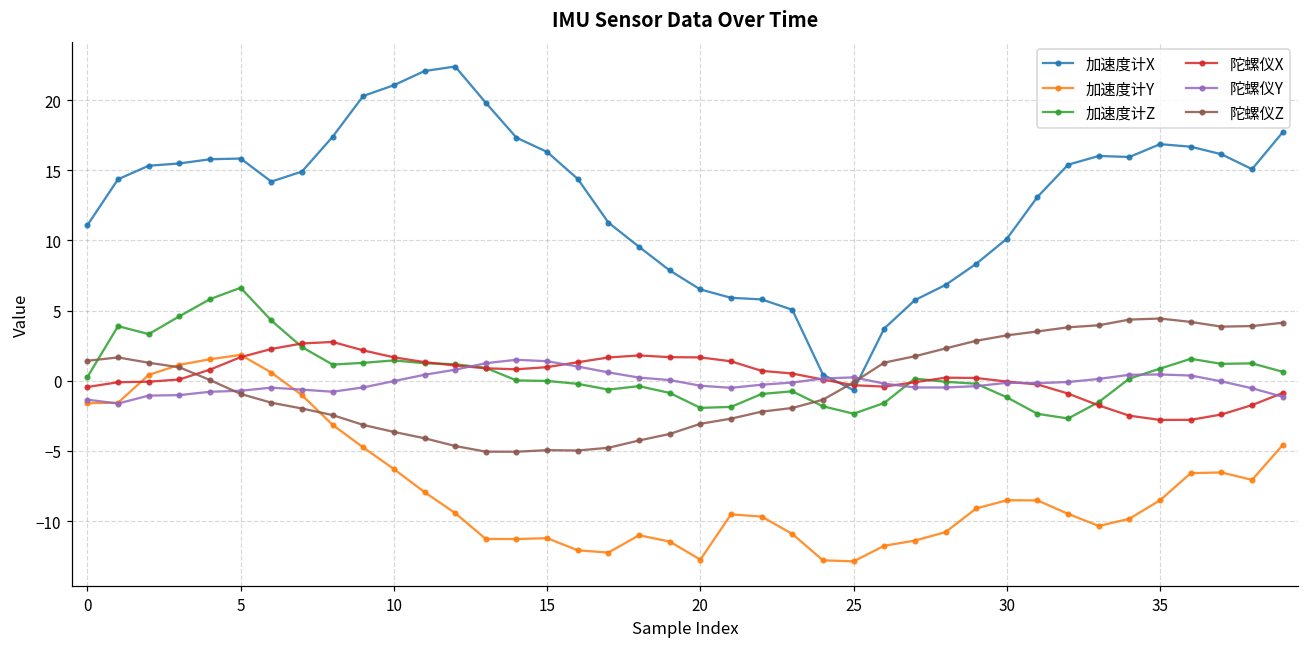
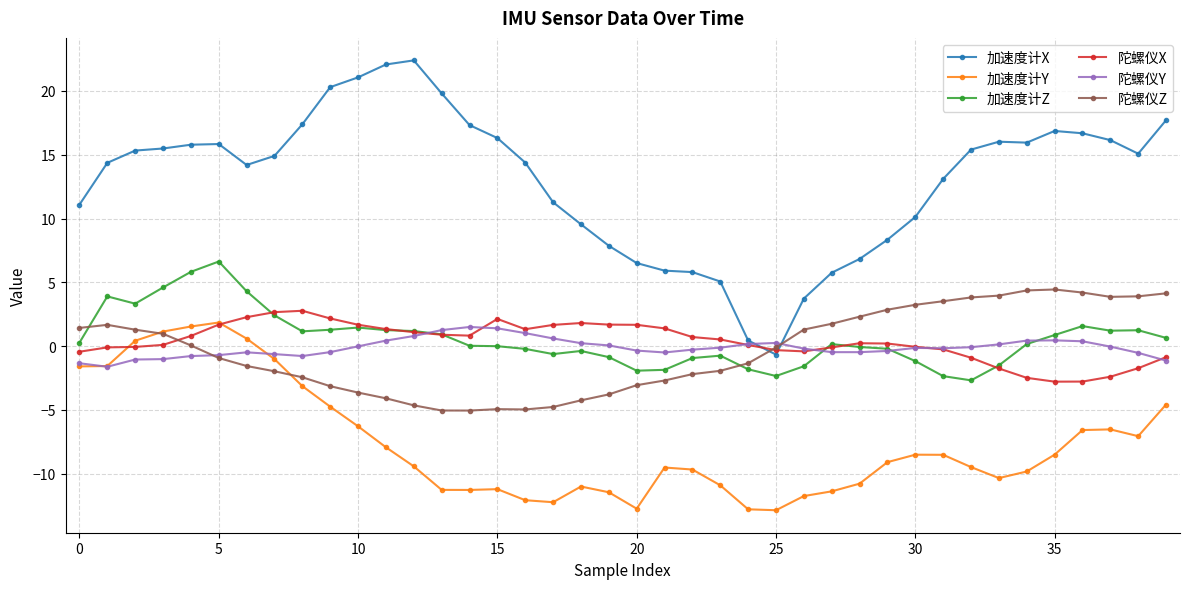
  {
    "加速度计X": {
      "0": 11.1,
      "5": 15.8,
      "10": 21.1,
      "15": 16.3,
      "20": 6.5,
      "25": -0.7,
      "30": 10.1,
      "35": 16.9
    },
    "加速度计Y": {
      "0": -1.6,
      "10": -6.3,
      "15": -11.2,
      "20": -12.8,
      "25": -12.9,
      "30": -8.5,
      "35": -8.5
    },
    "加速度计Z": {
      "0": 0.3,
      "5": 6.6,
      "10": 1.5,
      "15": 0.0,
      "20": -1.9,
      "25": -2.3,
      "30": -1.2,
      "35": 0.9
    },
    "陀螺仪X": {
      "0": -0.4,
      "10": 1.7,
-     "15": 1.0,
+     "15": 2.1,
      "20": 1.7,
      "25": -0.3,
      "35": -2.8
    },
    "陀螺仪Y": {
      "0": -1.3,
      "5": -0.7,
      "10": 0.0,
      "15": 1.4,
      "20": -0.4,
      "25": 0.2,
      "35": 0.4
    },
    "陀螺仪Z": {
      "0": 1.4,
      "5": -0.9,
      "10": -3.6,
      "15": -4.9,
      "20": -3.1,
      "25": -0.1,
      "30": 3.2,
      "35": 4.4
    }
  }
